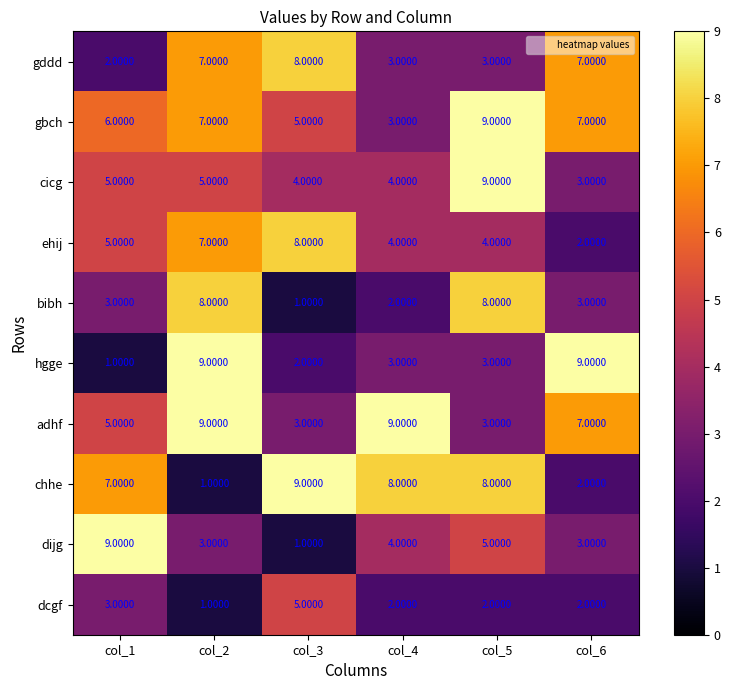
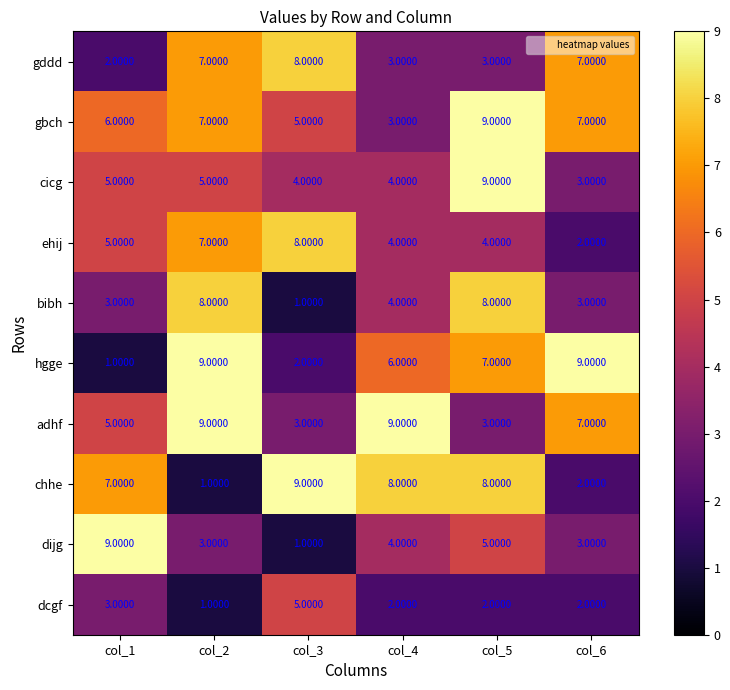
  {
    "gddd": {
      "col_1": 2.0000,
      "col_2": 7.0000,
      "col_3": 8.0000,
      "col_4": 3.0000,
      "col_5": 3.0000,
      "col_6": 7.0000
    },
    "gbch": {
      "col_1": 6.0000,
      "col_2": 7.0000,
      "col_3": 5.0000,
      "col_4": 3.0000,
      "col_5": 9.0000,
      "col_6": 7.0000
    },
    "cicg": {
      "col_1": 5.0000,
      "col_2": 5.0000,
      "col_3": 4.0000,
      "col_4": 4.0000,
      "col_5": 9.0000,
      "col_6": 3.0000
    },
    "ehij": {
      "col_1": 5.0000,
      "col_2": 7.0000,
      "col_3": 8.0000,
      "col_4": 4.0000,
      "col_5": 4.0000,
      "col_6": 2.0000
    },
    "bibh": {
      "col_1": 3.0000,
      "col_2": 8.0000,
      "col_3": 1.0000,
-     "col_4": 2.0000,
+     "col_4": 4.0000,
      "col_5": 8.0000,
      "col_6": 3.0000
    },
    "hgge": {
      "col_1": 1.0000,
      "col_2": 9.0000,
      "col_3": 2.0000,
-     "col_4": 3.0000,
-     "col_5": 3.0000,
+     "col_4": 6.0000,
+     "col_5": 7.0000,
      "col_6": 9.0000
    },
    "adhf": {
      "col_1": 5.0000,
      "col_2": 9.0000,
      "col_3": 3.0000,
      "col_4": 9.0000,
      "col_5": 3.0000,
      "col_6": 7.0000
    },
    "chhe": {
      "col_1": 7.0000,
      "col_2": 1.0000,
      "col_3": 9.0000,
      "col_4": 8.0000,
      "col_5": 8.0000,
      "col_6": 2.0000
    },
    "dijg": {
      "col_1": 9.0000,
      "col_2": 3.0000,
      "col_3": 1.0000,
      "col_4": 4.0000,
      "col_5": 5.0000,
      "col_6": 3.0000
    },
    "dcgf": {
      "col_1": 3.0000,
      "col_2": 1.0000,
      "col_3": 5.0000,
      "col_4": 2.0000,
      "col_5": 2.0000,
      "col_6": 2.0000
    }
  }
